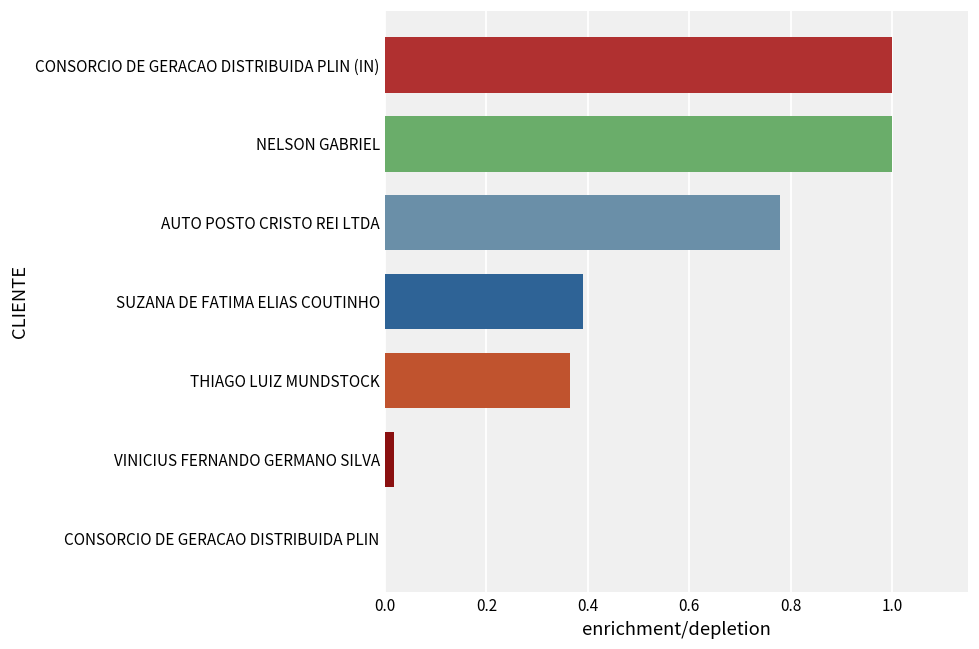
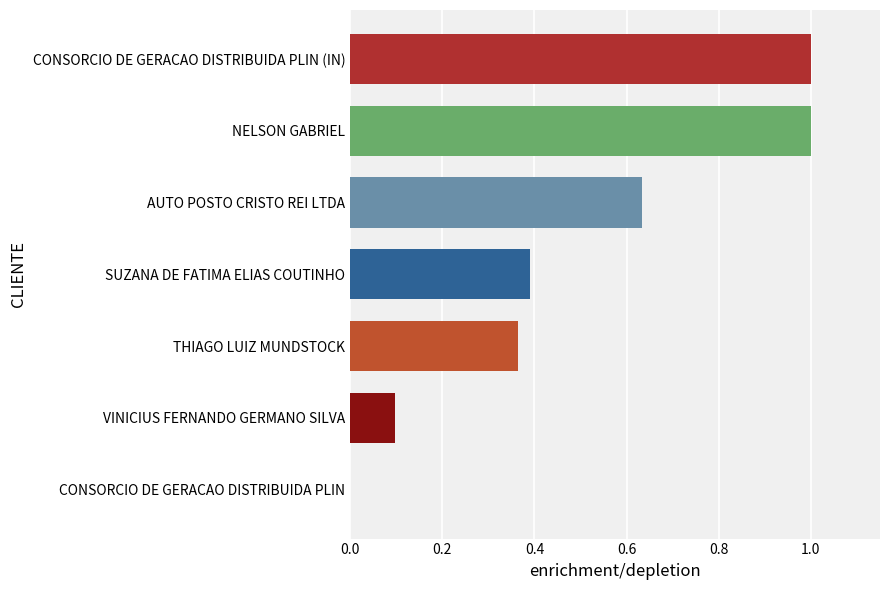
  {
    "CONSORCIO DE GERACAO DISTRIBUIDA PLIN (IN)": 1.00,
    "NELSON GABRIEL": 1.00,
-   "AUTO POSTO CRISTO REI LTDA": 0.78,
+   "AUTO POSTO CRISTO REI LTDA": 0.63,
    "SUZANA DE FATIMA ELIAS COUTINHO": 0.39,
    "THIAGO LUIZ MUNDSTOCK": 0.36,
-   "VINICIUS FERNANDO GERMANO SILVA": 0.02,
+   "VINICIUS FERNANDO GERMANO SILVA": 0.10,
    "CONSORCIO DE GERACAO DISTRIBUIDA PLIN": 0.00
  }
